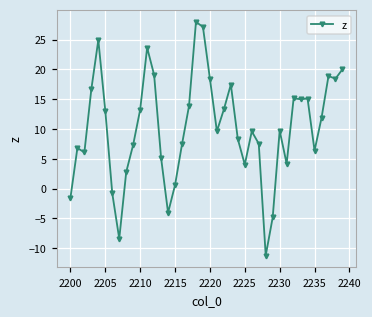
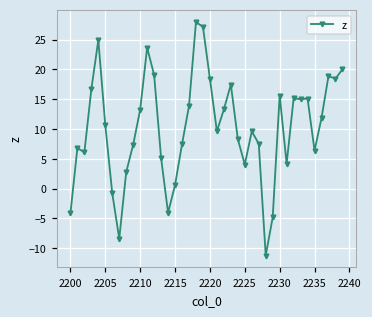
  {
-   "2200": -2,
-   "2205": 13,
+   "2200": -4,
+   "2205": 11,
    "2210": 13,
    "2215": 1,
    "2220": 18,
    "2225": 4,
-   "2230": 10,
+   "2230": 16,
    "2235": 6
  }
